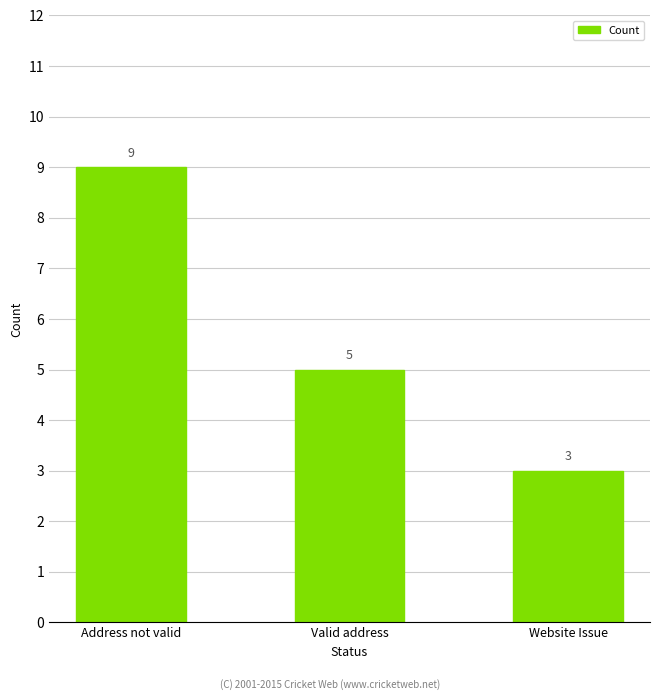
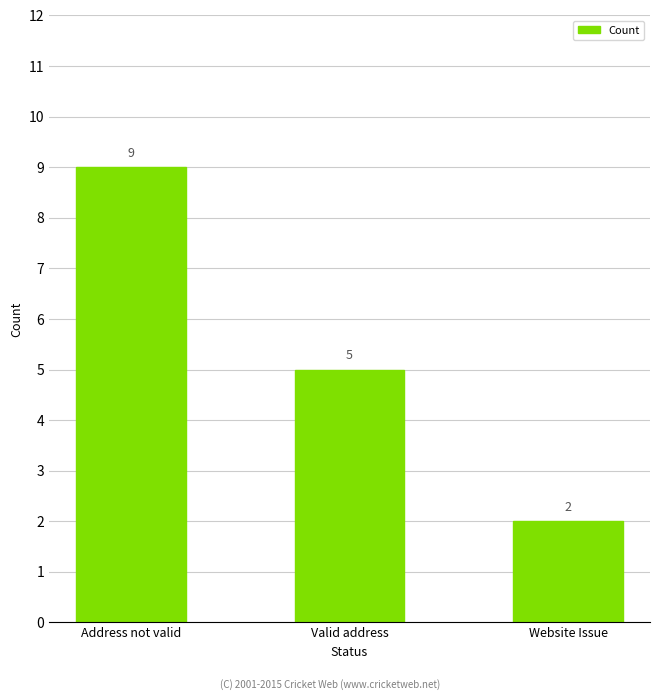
  {
    "Address not valid": 9,
    "Valid address": 5,
-   "Website Issue": 3
+   "Website Issue": 2
  }
